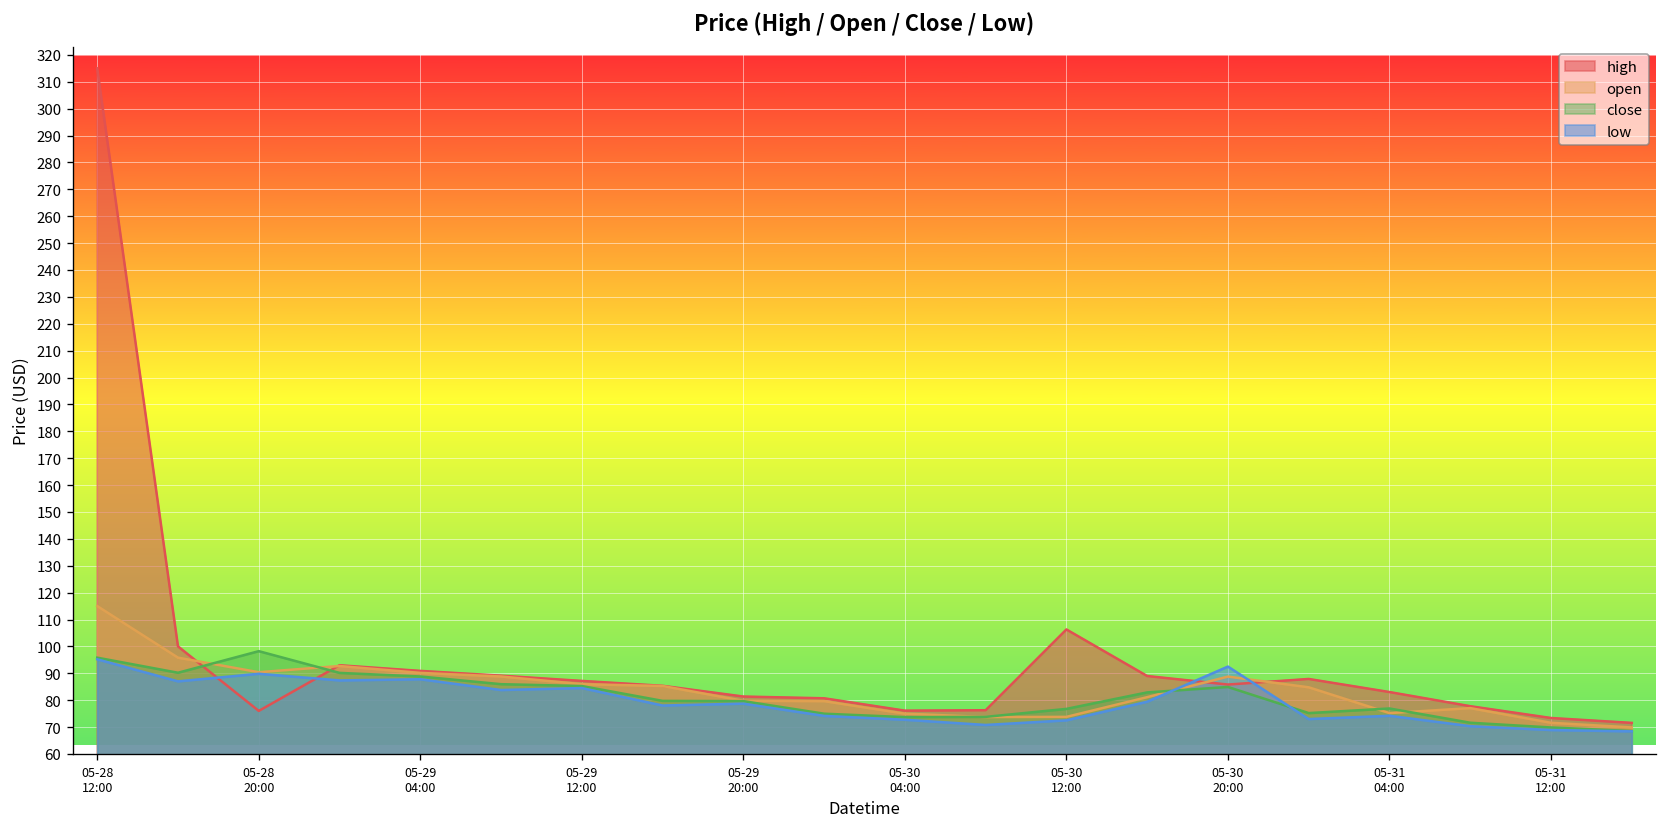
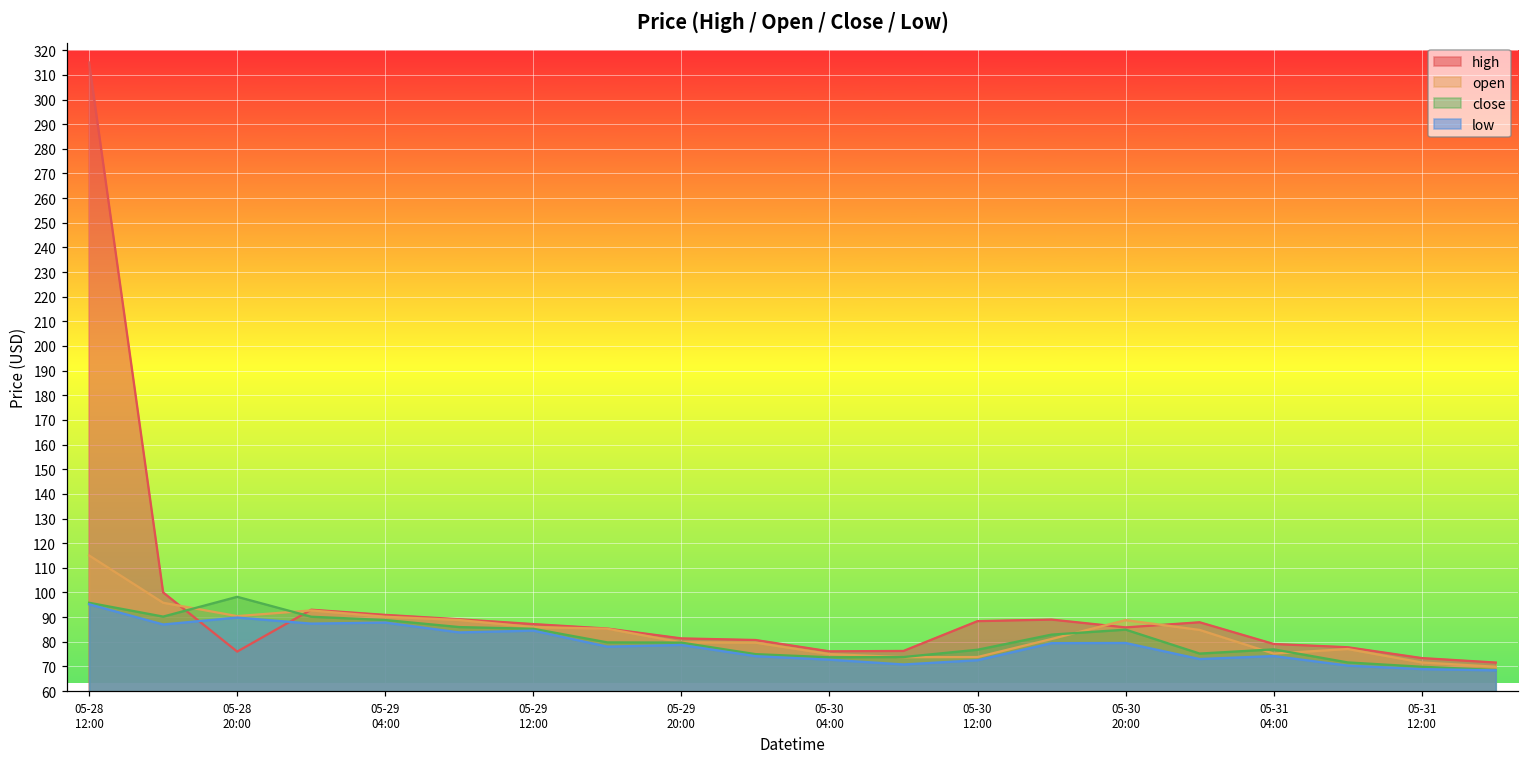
  {
    "high": {
      "05-28 12:00": 315,
      "05-28 20:00": 76,
      "05-29 12:00": 87,
      "05-29 20:00": 81,
-     "05-30 12:00": 106,
-     "05-31 04:00": 83,
+     "05-30 12:00": 88,
+     "05-31 04:00": 79,
      "05-31 12:00": 73
    },
    "open": {
      "05-28 12:00": 115,
      "05-30 12:00": 74,
      "05-30 20:00": 89,
      "05-31 12:00": 72
    },
    "close": {
      "05-28 20:00": 98,
      "05-30 12:00": 77,
      "05-31 04:00": 77
    },
    "low": {
      "05-30 12:00": 73,
-     "05-30 20:00": 93
+     "05-30 20:00": 80
    }
  }
